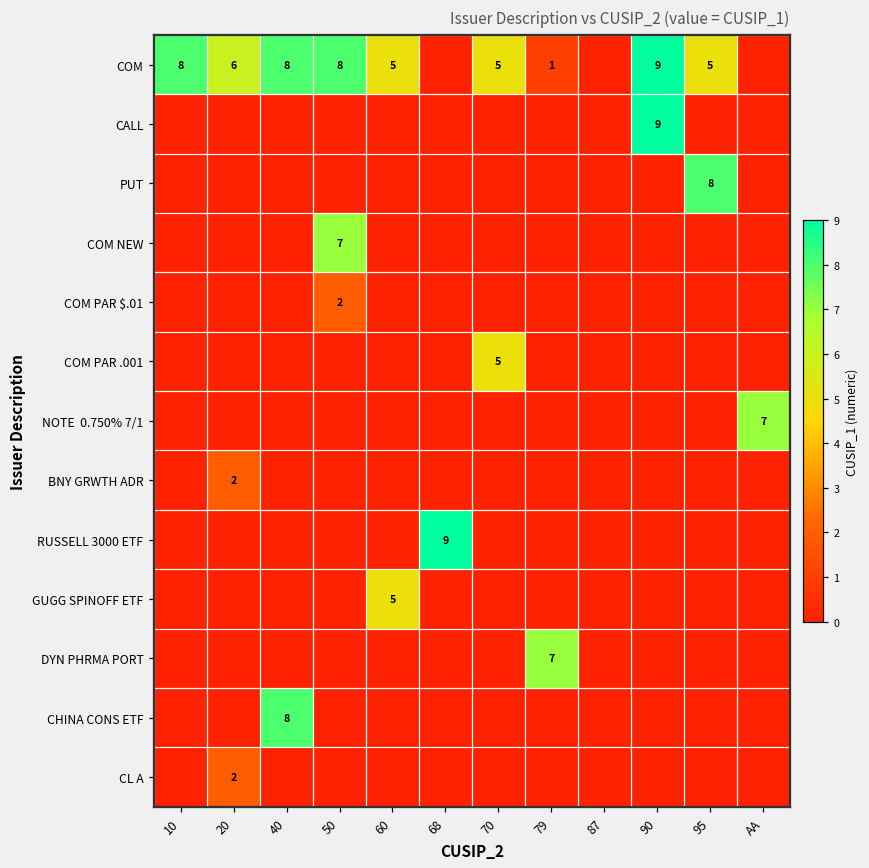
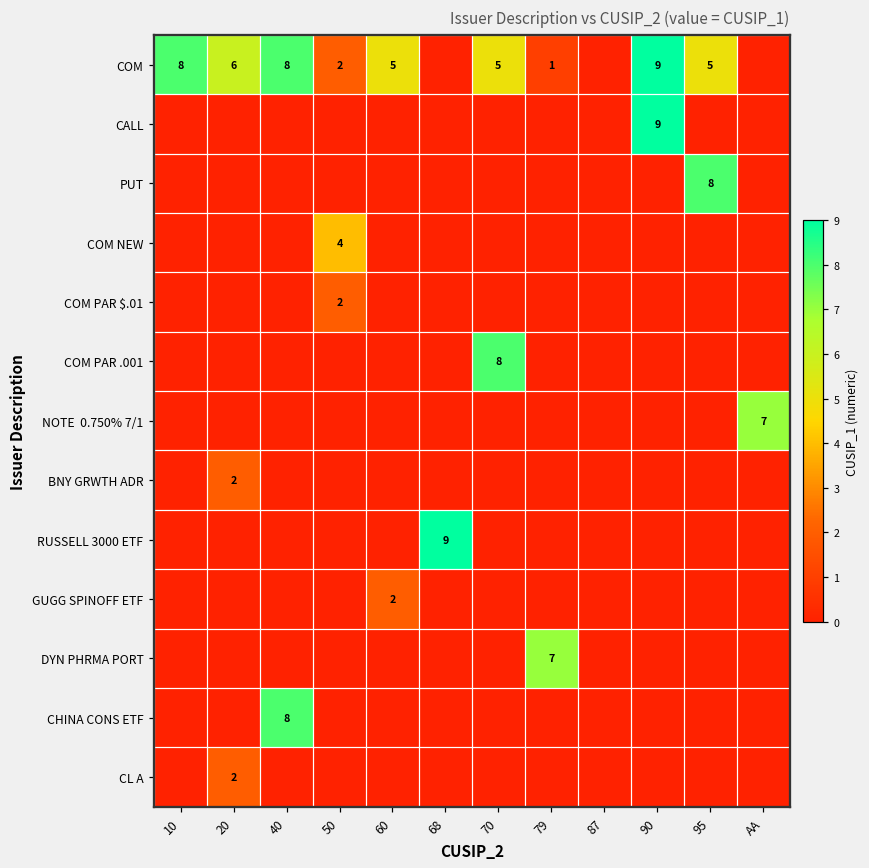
  {
    "COM": {
      "10": 8,
      "20": 6,
      "40": 8,
-     "50": 8,
+     "50": 2,
      "60": 5,
      "70": 5,
      "79": 1,
      "90": 9,
      "95": 5
    },
    "CALL": {
      "90": 9
    },
    "PUT": {
      "95": 8
    },
    "COM NEW": {
-     "50": 7
+     "50": 4
    },
    "COM PAR $.01": {
      "50": 2
    },
    "COM PAR .001": {
-     "70": 5
+     "70": 8
    },
    "NOTE 0.750% 7/1": {
      "AA": 7
    },
    "BNY GRWTH ADR": {
      "20": 2
    },
    "RUSSELL 3000 ETF": {
      "68": 9
    },
    "GUGG SPINOFF ETF": {
-     "60": 5
+     "60": 2
    },
    "DYN PHRMA PORT": {
      "79": 7
    },
    "CHINA CONS ETF": {
      "40": 8
    },
    "CL A": {
      "20": 2
    }
  }
